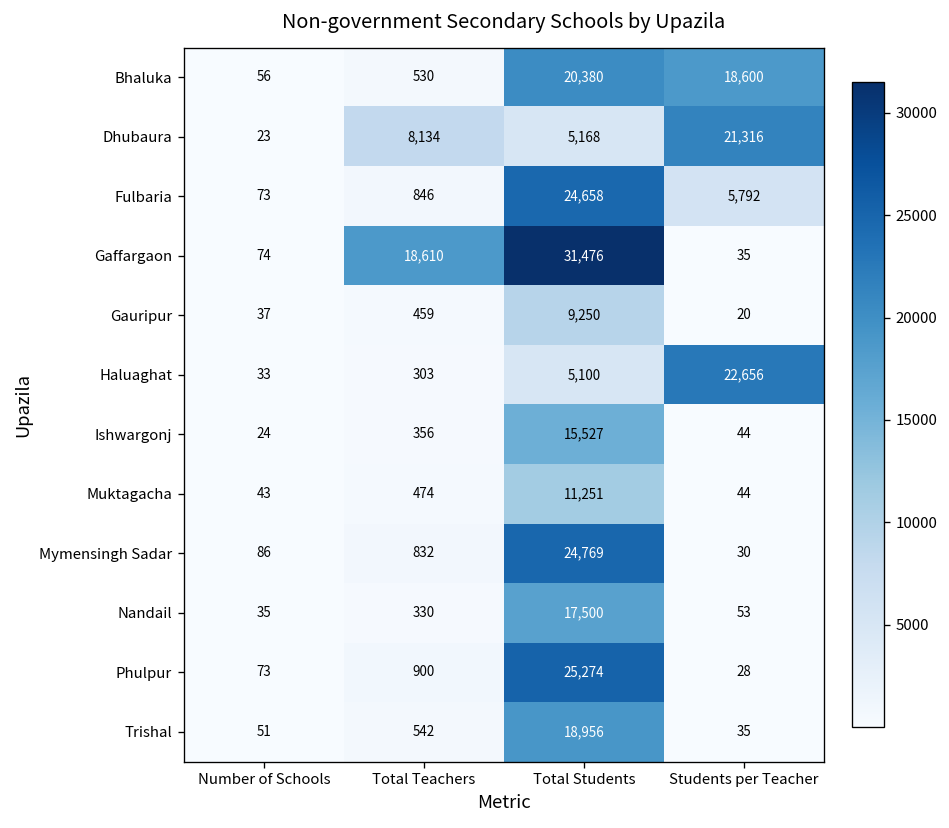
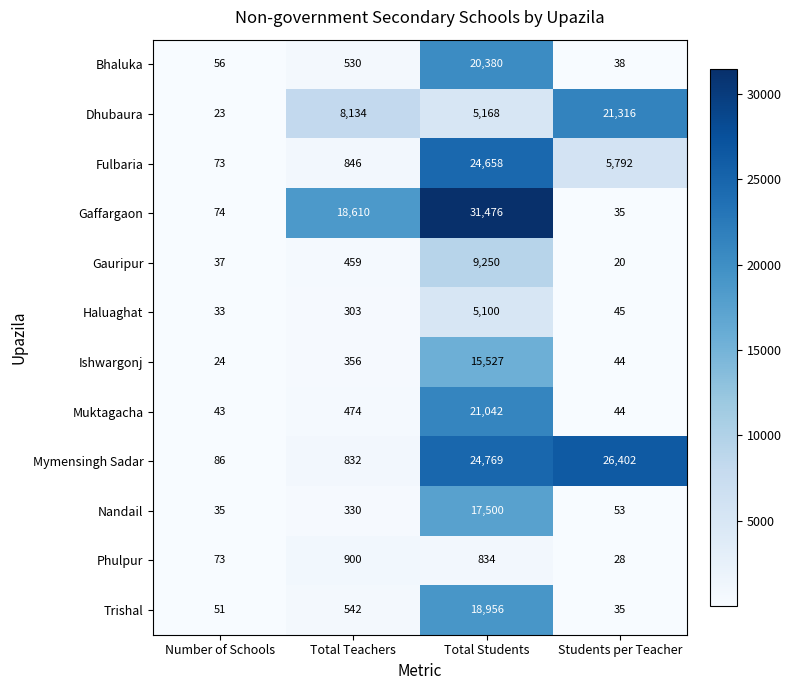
  {
    "Bhaluka": {
      "Number of Schools": "56",
      "Total Teachers": "530",
      "Total Students": "20,380",
-     "Students per Teacher": "18,600"
+     "Students per Teacher": "38"
    },
    "Dhubaura": {
      "Number of Schools": "23",
      "Total Teachers": "8,134",
      "Total Students": "5,168",
      "Students per Teacher": "21,316"
    },
    "Fulbaria": {
      "Number of Schools": "73",
      "Total Teachers": "846",
      "Total Students": "24,658",
      "Students per Teacher": "5,792"
    },
    "Gaffargaon": {
      "Number of Schools": "74",
      "Total Teachers": "18,610",
      "Total Students": "31,476",
      "Students per Teacher": "35"
    },
    "Gauripur": {
      "Number of Schools": "37",
      "Total Teachers": "459",
      "Total Students": "9,250",
      "Students per Teacher": "20"
    },
    "Haluaghat": {
      "Number of Schools": "33",
      "Total Teachers": "303",
      "Total Students": "5,100",
-     "Students per Teacher": "22,656"
+     "Students per Teacher": "45"
    },
    "Ishwargonj": {
      "Number of Schools": "24",
      "Total Teachers": "356",
      "Total Students": "15,527",
      "Students per Teacher": "44"
    },
    "Muktagacha": {
      "Number of Schools": "43",
      "Total Teachers": "474",
-     "Total Students": "11,251",
+     "Total Students": "21,042",
      "Students per Teacher": "44"
    },
    "Mymensingh Sadar": {
      "Number of Schools": "86",
      "Total Teachers": "832",
      "Total Students": "24,769",
-     "Students per Teacher": "30"
+     "Students per Teacher": "26,402"
    },
    "Nandail": {
      "Number of Schools": "35",
      "Total Teachers": "330",
      "Total Students": "17,500",
      "Students per Teacher": "53"
    },
    "Phulpur": {
      "Number of Schools": "73",
      "Total Teachers": "900",
-     "Total Students": "25,274",
+     "Total Students": "834",
      "Students per Teacher": "28"
    },
    "Trishal": {
      "Number of Schools": "51",
      "Total Teachers": "542",
      "Total Students": "18,956",
      "Students per Teacher": "35"
    }
  }
